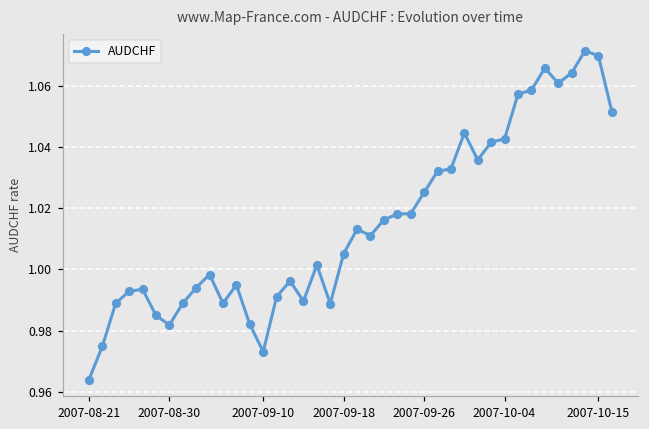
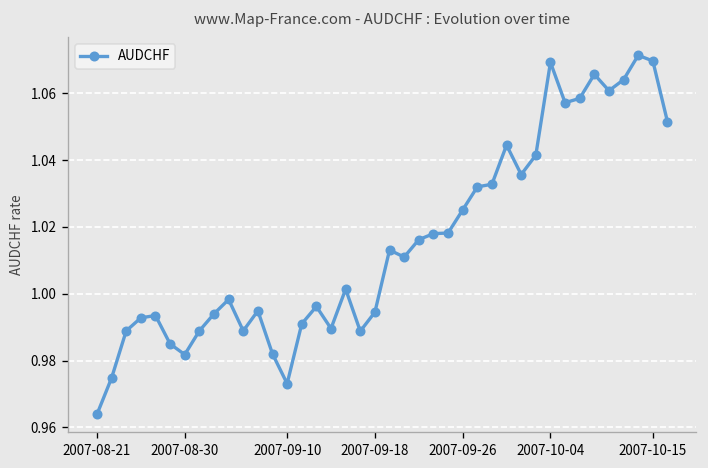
  {
    "2007-08-21": 0.964,
    "2007-08-30": 0.982,
    "2007-09-10": 0.973,
-   "2007-09-18": 1.005,
+   "2007-09-18": 0.995,
    "2007-09-26": 1.025,
-   "2007-10-04": 1.043,
+   "2007-10-04": 1.069,
    "2007-10-15": 1.070
  }
